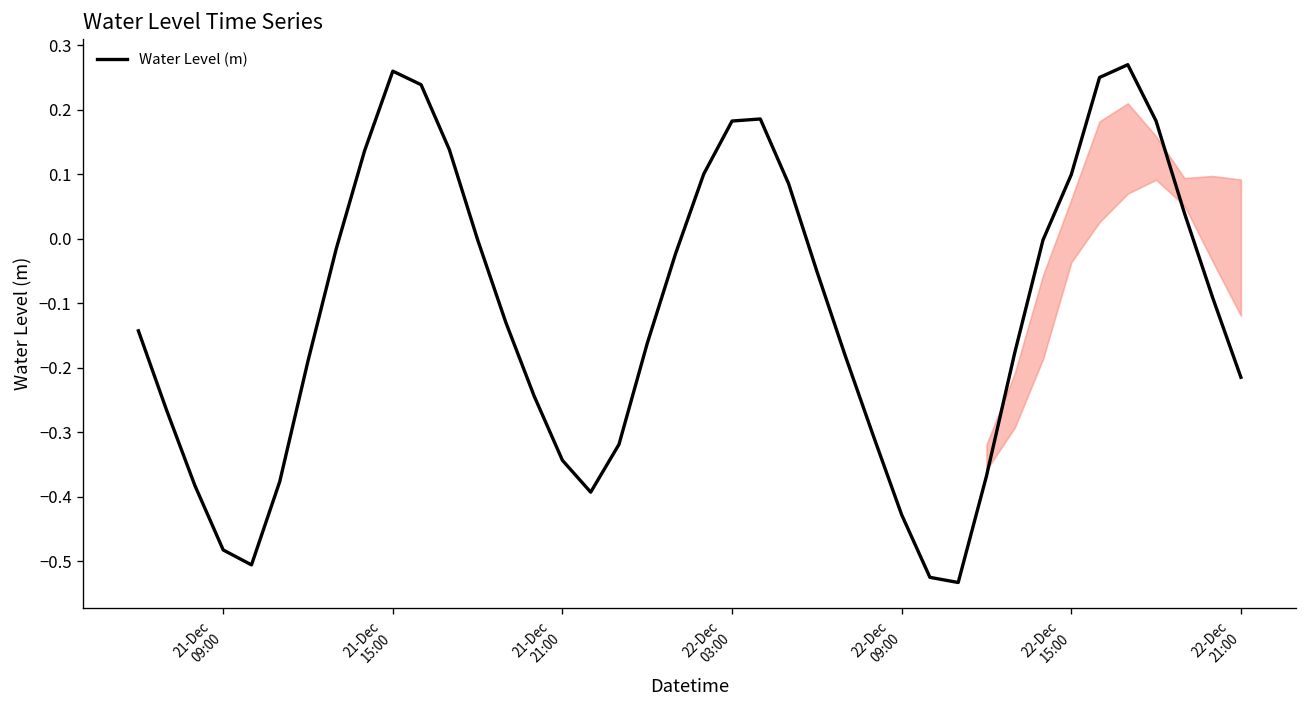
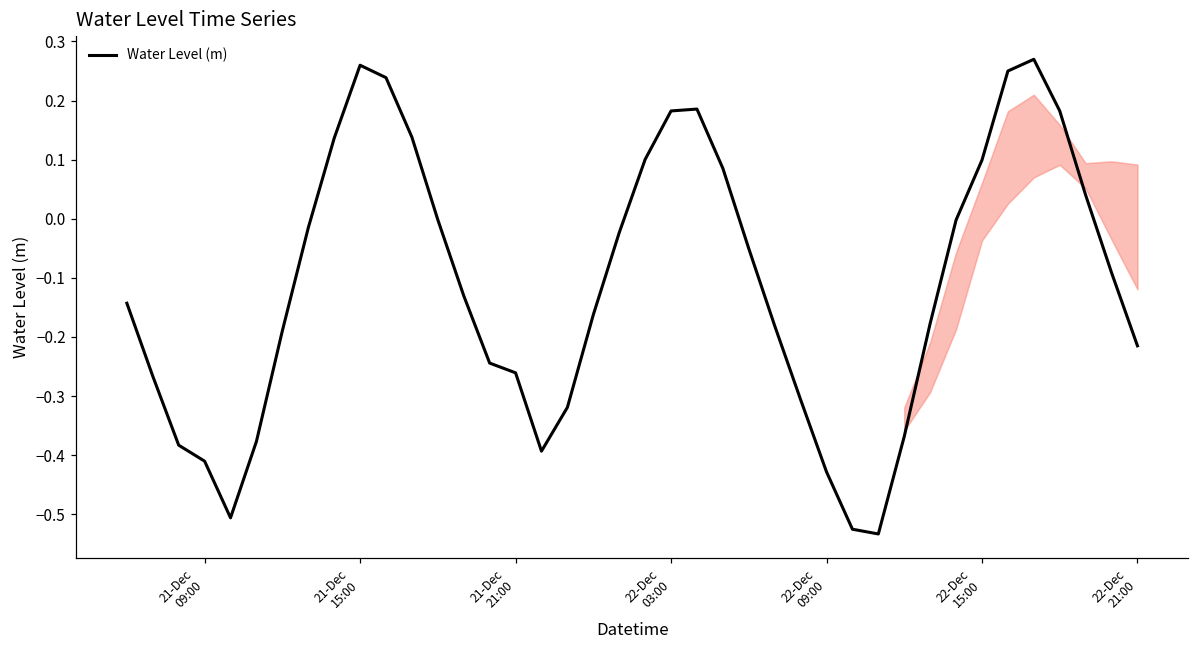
  {
    "Water Level (m)": {
-     "21-Dec 09:00": -0.48,
+     "21-Dec 09:00": -0.41,
      "21-Dec 15:00": 0.26,
-     "21-Dec 21:00": -0.34,
+     "21-Dec 21:00": -0.26,
      "22-Dec 03:00": 0.18,
      "22-Dec 09:00": -0.43,
      "22-Dec 15:00": 0.10,
      "22-Dec 21:00": -0.21
    }
  }
